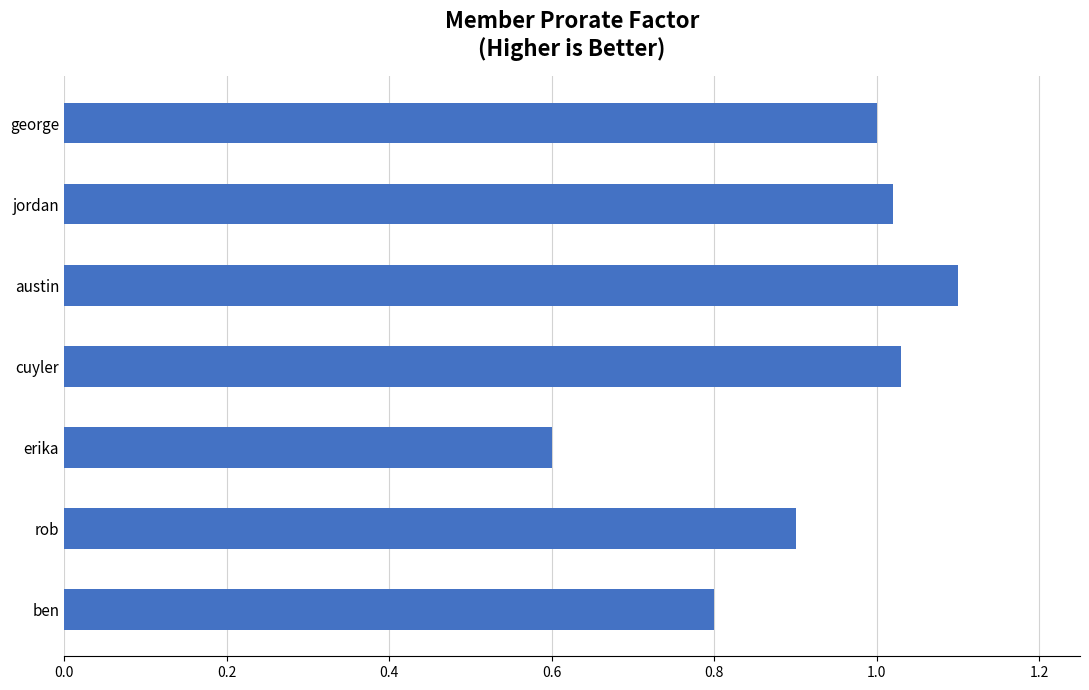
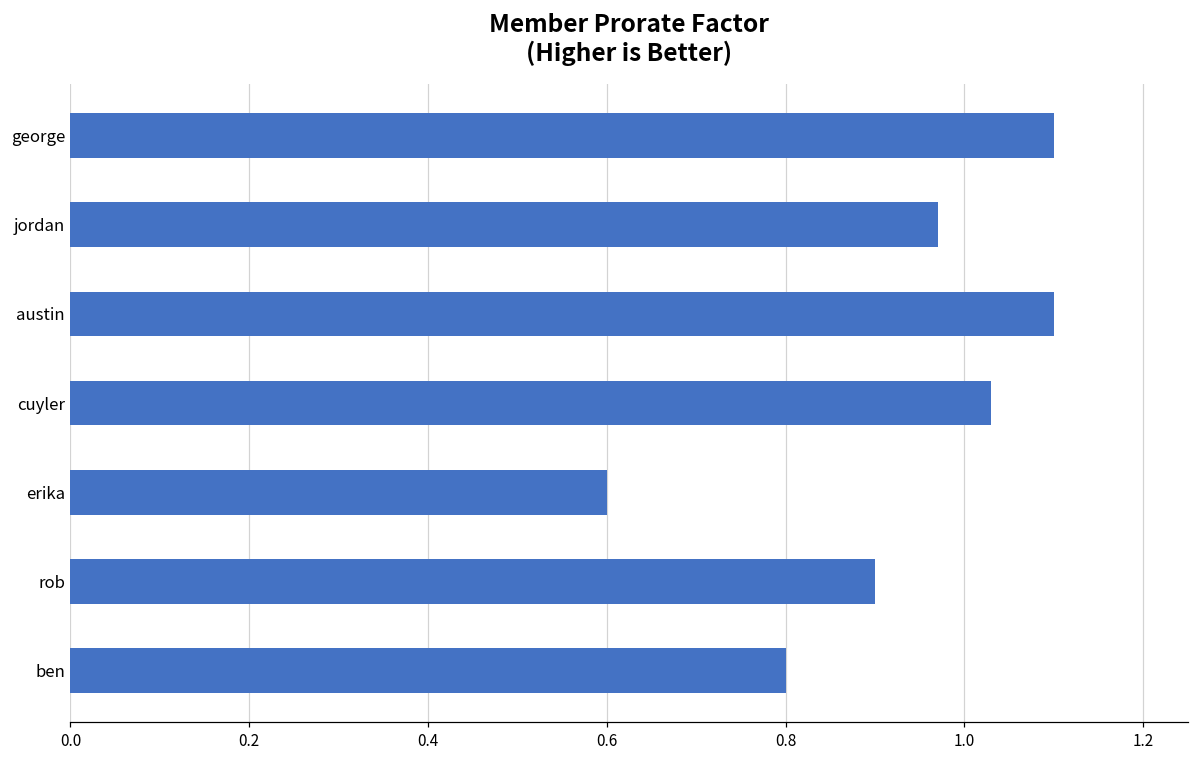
  {
-   "george": 1.0,
-   "jordan": 1.02,
+   "george": 1.1,
+   "jordan": 0.97,
    "austin": 1.10,
    "cuyler": 1.03,
    "erika": 0.60,
    "rob": 0.90,
    "ben": 0.80
  }
